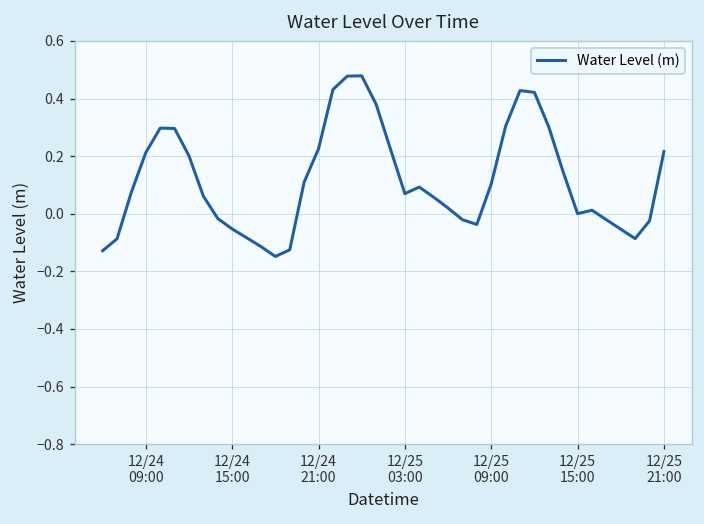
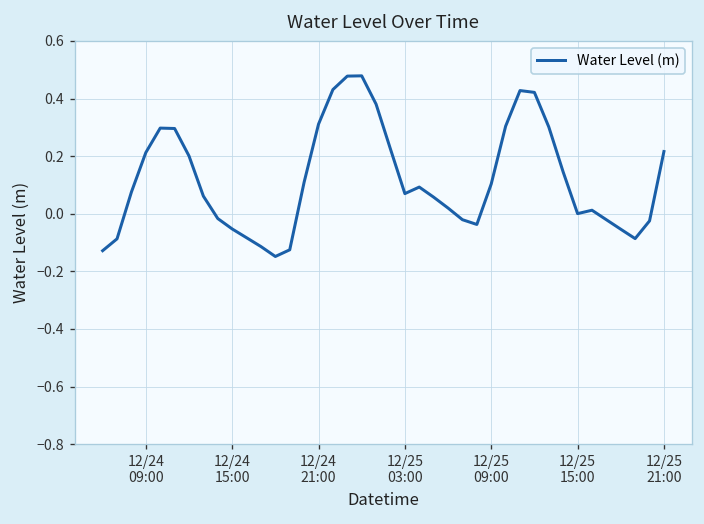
  {
    "12/24 09:00": 0.21,
    "12/24 15:00": -0.05,
-   "12/24 21:00": 0.23,
+   "12/24 21:00": 0.31,
    "12/25 03:00": 0.07,
    "12/25 09:00": 0.10,
    "12/25 15:00": 0.00,
    "12/25 21:00": 0.22
  }
